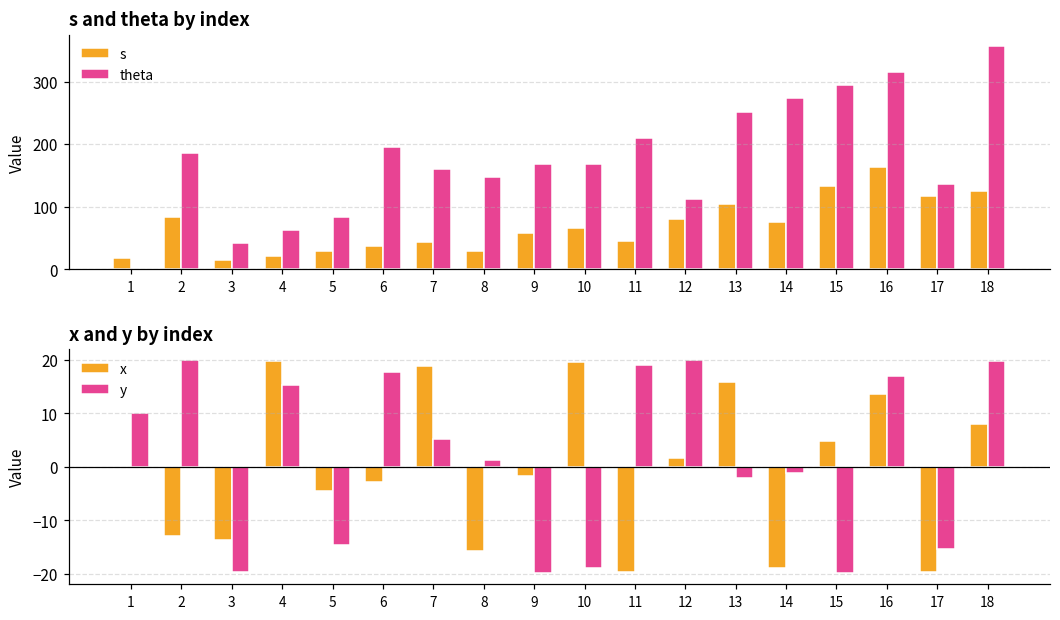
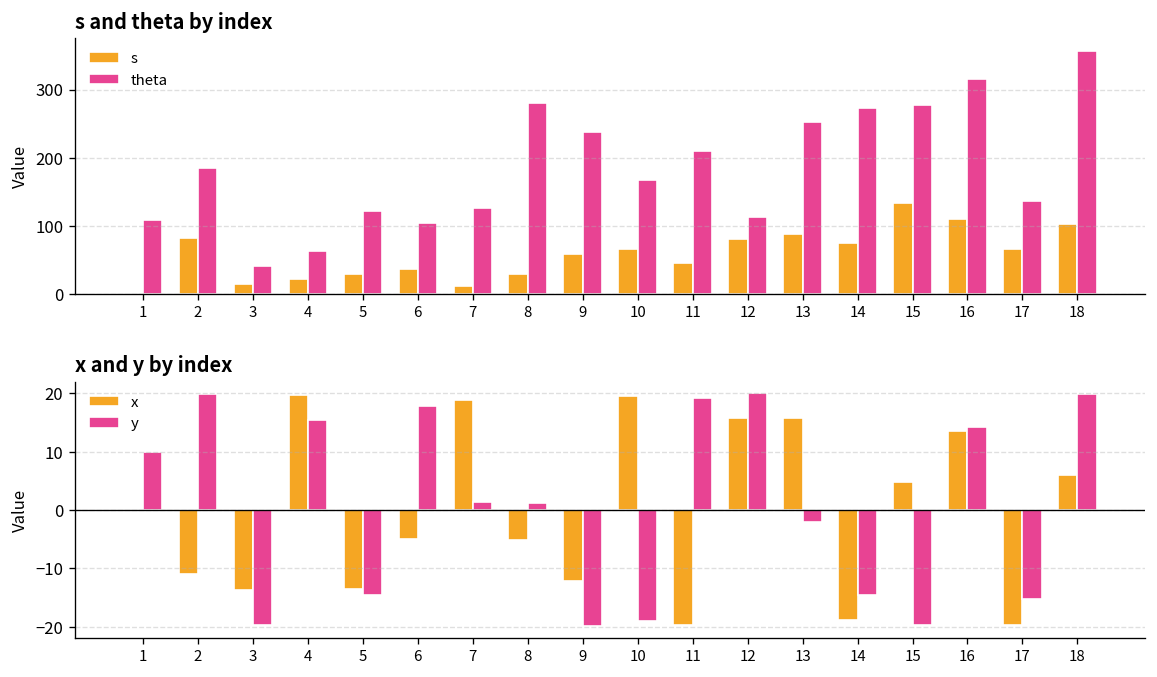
  {
    "s and theta by index": {
      "s": {
-       "1": 20,
+       "1": 0,
        "2": 80,
        "3": 10,
        "4": 20,
        "5": 30,
        "6": 40,
-       "7": 40,
+       "7": 10,
        "8": 30,
        "9": 60,
        "10": 70,
        "11": 50,
        "12": 80,
-       "13": 100,
+       "13": 90,
        "14": 80,
        "15": 130,
-       "16": 160,
-       "17": 120,
-       "18": 120
+       "16": 110,
+       "17": 70,
+       "18": 100
      },
      "theta": {
-       "1": 0,
+       "1": 110,
        "2": 180,
        "3": 40,
        "4": 60,
-       "5": 80,
-       "6": 190,
-       "7": 160,
-       "8": 150,
-       "9": 170,
+       "5": 120,
+       "6": 100,
+       "7": 130,
+       "8": 280,
+       "9": 240,
        "10": 170,
        "11": 210,
        "12": 110,
        "13": 250,
        "14": 270,
-       "15": 290,
+       "15": 280,
        "16": 310,
        "17": 140,
        "18": 360
      }
    },
    "x and y by index": {
      "x": {
        "1": 0,
-       "2": -13,
+       "2": -11,
        "3": -14,
        "4": 20,
-       "5": -5,
-       "6": -3,
+       "5": -14,
+       "6": -5,
        "7": 19,
-       "8": -16,
-       "9": -2,
+       "8": -5,
+       "9": -12,
        "10": 20,
        "11": -20,
-       "12": 2,
+       "12": 16,
        "13": 16,
        "14": -19,
        "15": 5,
        "16": 14,
        "17": -20,
-       "18": 8
+       "18": 6
      },
      "y": {
        "1": 10,
        "2": 20,
        "3": -20,
        "4": 15,
        "5": -15,
        "6": 18,
-       "7": 5,
+       "7": 1,
        "8": 1,
        "9": -20,
        "10": -19,
        "11": 19,
        "12": 20,
        "13": -2,
-       "14": -1,
+       "14": -15,
        "15": -20,
-       "16": 17,
+       "16": 14,
        "17": -15,
        "18": 20
      }
    }
  }
